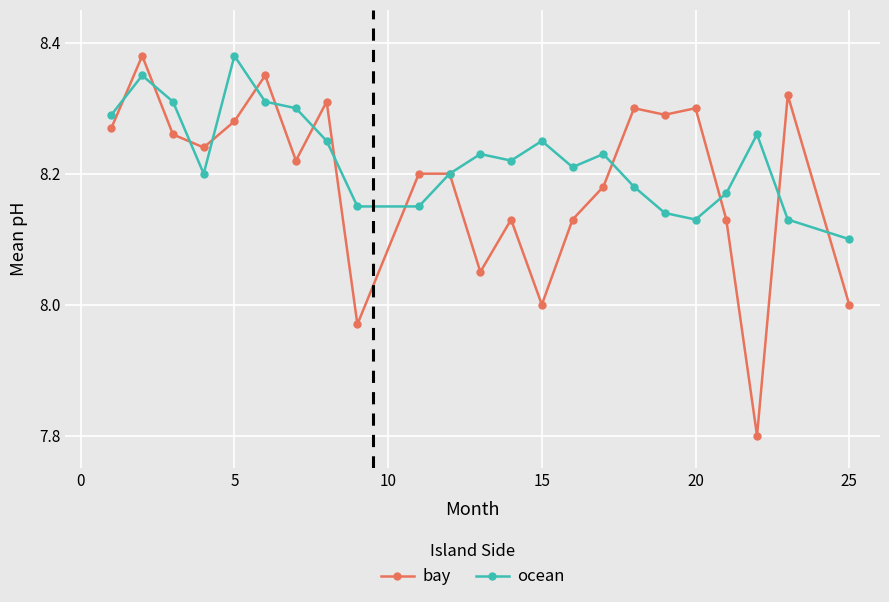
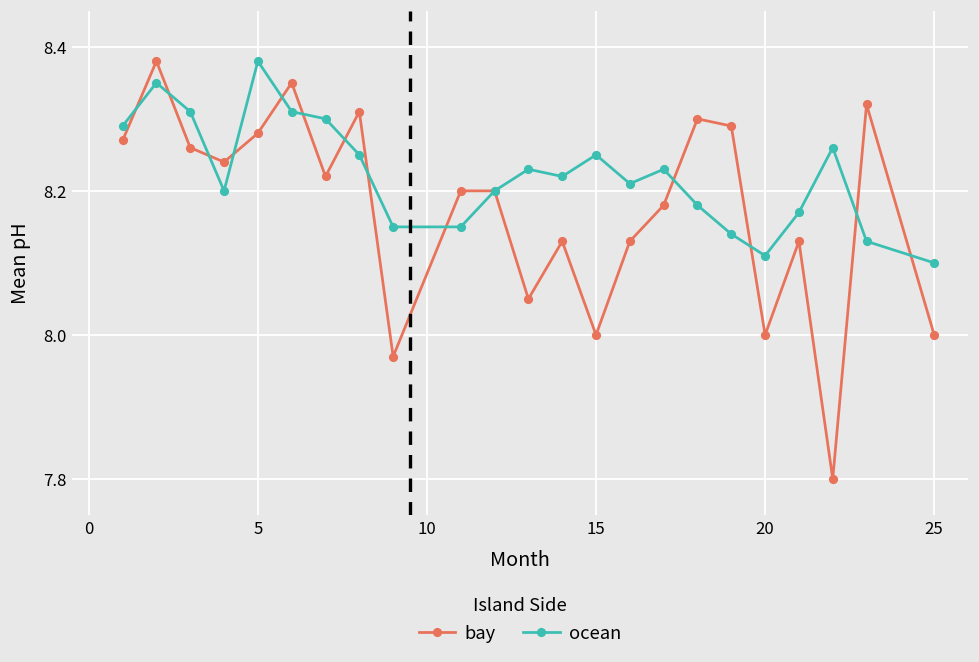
  {
    "bay": {
      "5": 8.28,
      "15": 8.0,
-     "20": 8.3,
+     "20": 8.0,
      "25": 8.0
    },
    "ocean": {
      "5": 8.38,
      "15": 8.25,
-     "20": 8.13,
+     "20": 8.11,
      "25": 8.10
    }
  }
